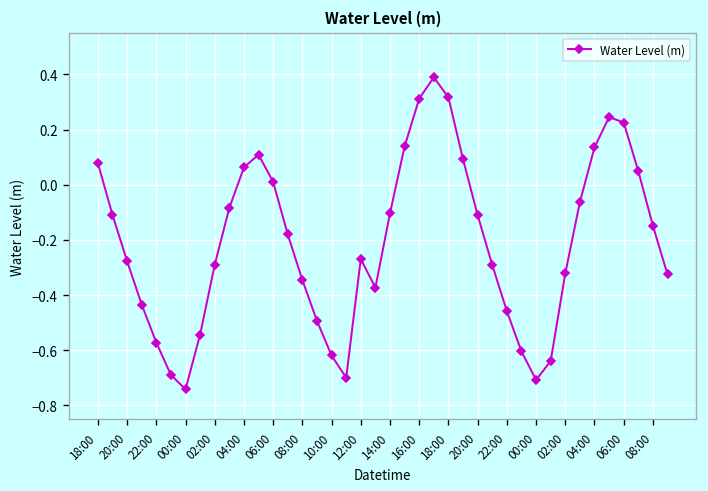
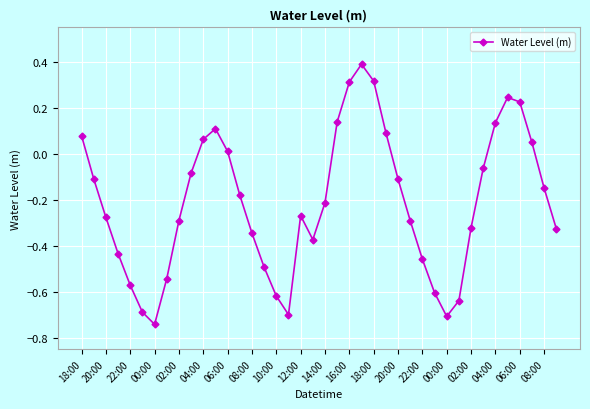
  {
    "10:00": -0.62,
    "12:00": -0.27,
-   "14:00": -0.10,
+   "14:00": -0.21,
    "16:00": 0.31
  }
